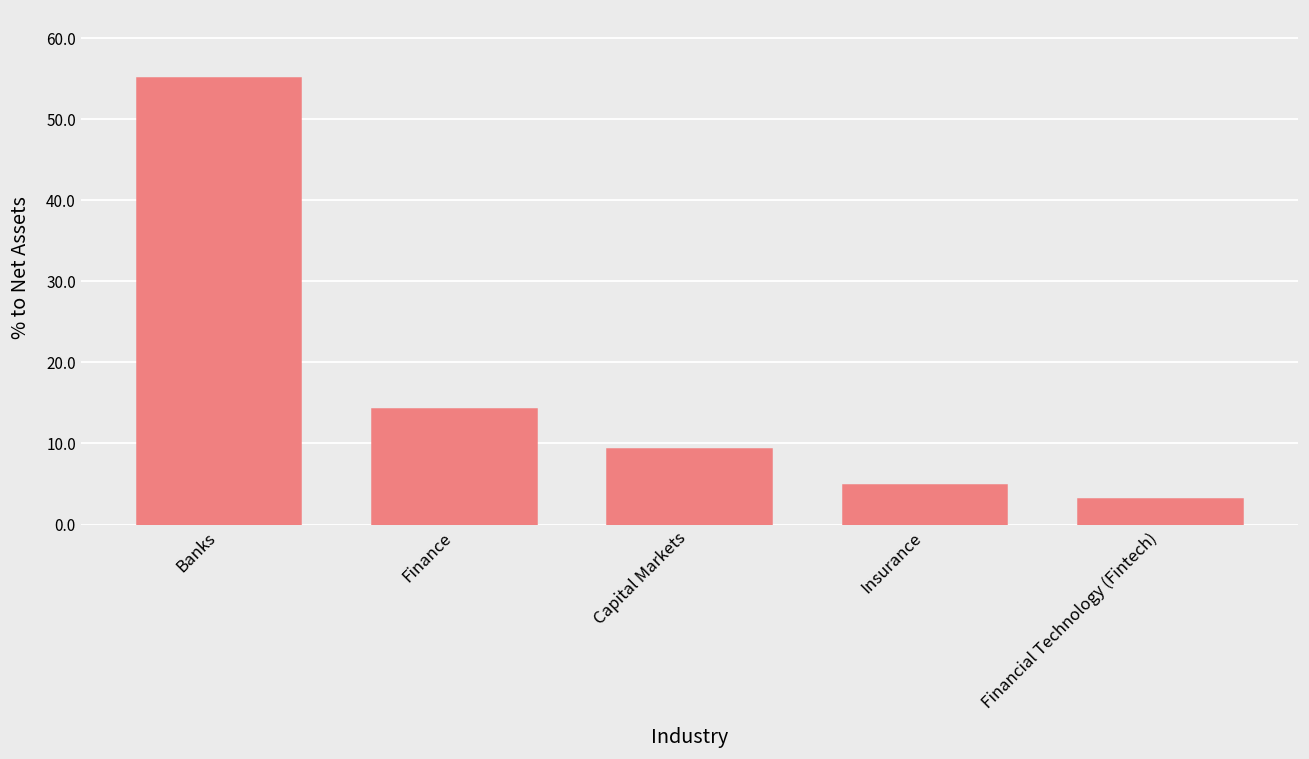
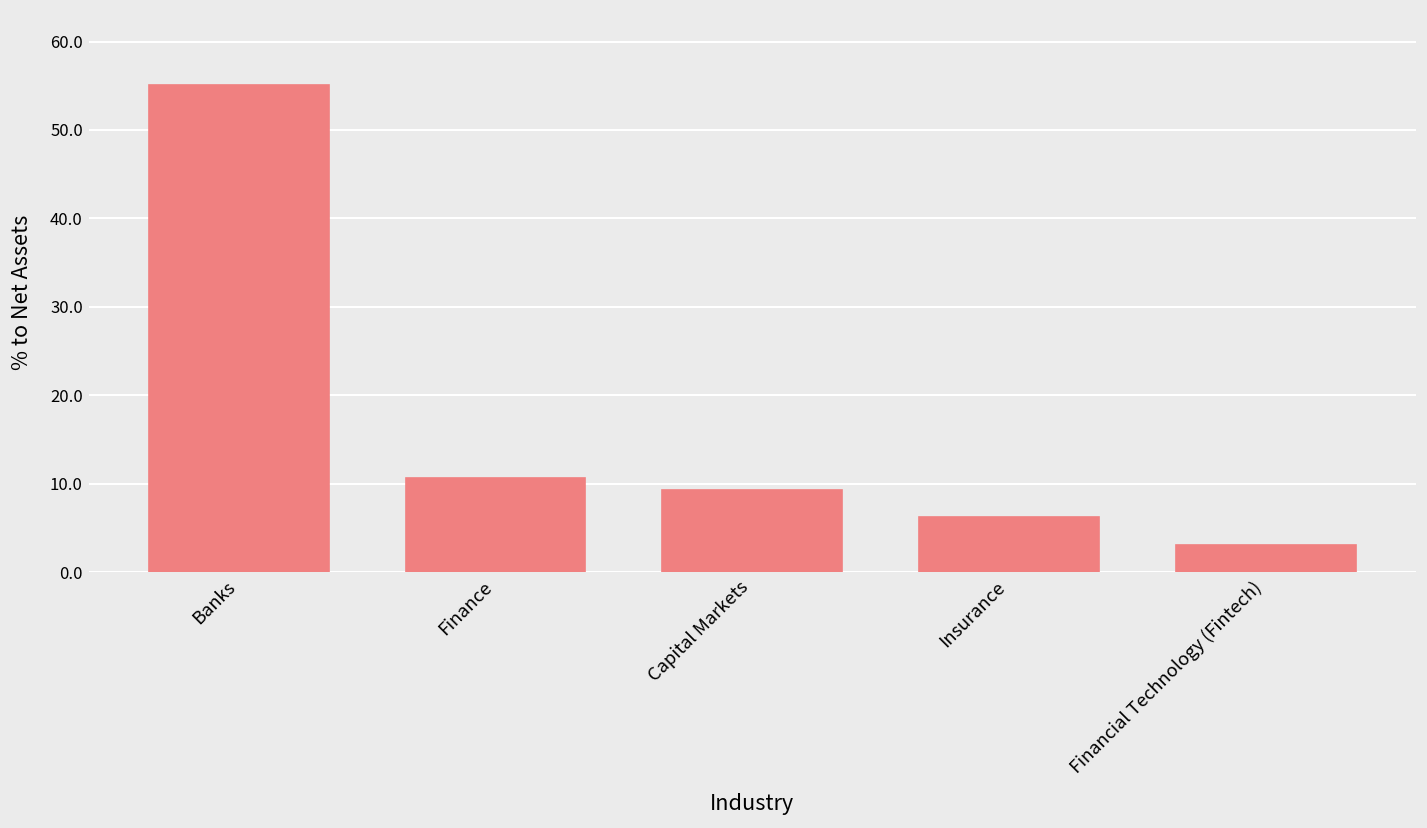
  {
    "Banks": 55,
-   "Finance": 14,
+   "Finance": 11,
    "Capital Markets": 9,
-   "Insurance": 5,
+   "Insurance": 6,
    "Financial Technology (Fintech)": 3
  }
